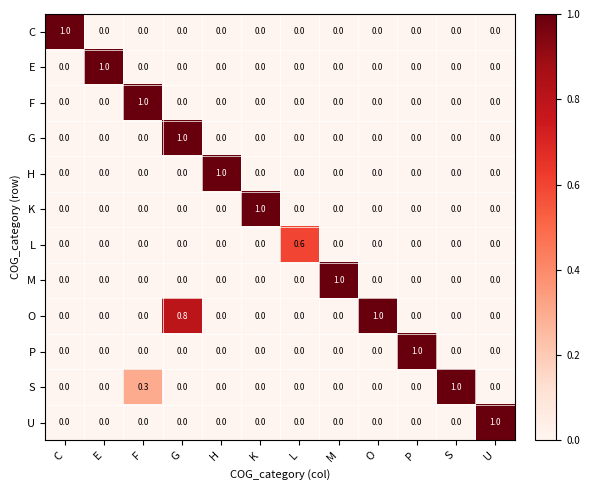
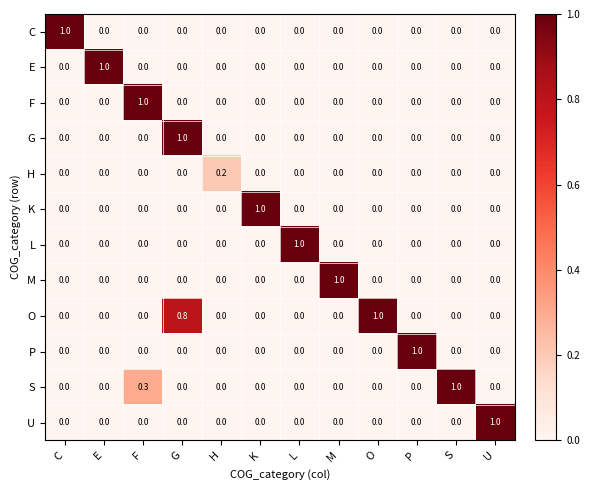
  {
    "C": {
      "C": 1.0,
      "E": 0.0,
      "F": 0.0,
      "G": 0.0,
      "H": 0.0,
      "K": 0.0,
      "L": 0.0,
      "M": 0.0,
      "O": 0.0,
      "P": 0.0,
      "S": 0.0,
      "U": 0.0
    },
    "E": {
      "C": 0.0,
      "E": 1.0,
      "F": 0.0,
      "G": 0.0,
      "H": 0.0,
      "K": 0.0,
      "L": 0.0,
      "M": 0.0,
      "O": 0.0,
      "P": 0.0,
      "S": 0.0,
      "U": 0.0
    },
    "F": {
      "C": 0.0,
      "E": 0.0,
      "F": 1.0,
      "G": 0.0,
      "H": 0.0,
      "K": 0.0,
      "L": 0.0,
      "M": 0.0,
      "O": 0.0,
      "P": 0.0,
      "S": 0.0,
      "U": 0.0
    },
    "G": {
      "C": 0.0,
      "E": 0.0,
      "F": 0.0,
      "G": 1.0,
      "H": 0.0,
      "K": 0.0,
      "L": 0.0,
      "M": 0.0,
      "O": 0.0,
      "P": 0.0,
      "S": 0.0,
      "U": 0.0
    },
    "H": {
      "C": 0.0,
      "E": 0.0,
      "F": 0.0,
      "G": 0.0,
-     "H": 1.0,
+     "H": 0.2,
      "K": 0.0,
      "L": 0.0,
      "M": 0.0,
      "O": 0.0,
      "P": 0.0,
      "S": 0.0,
      "U": 0.0
    },
    "K": {
      "C": 0.0,
      "E": 0.0,
      "F": 0.0,
      "G": 0.0,
      "H": 0.0,
      "K": 1.0,
      "L": 0.0,
      "M": 0.0,
      "O": 0.0,
      "P": 0.0,
      "S": 0.0,
      "U": 0.0
    },
    "L": {
      "C": 0.0,
      "E": 0.0,
      "F": 0.0,
      "G": 0.0,
      "H": 0.0,
      "K": 0.0,
-     "L": 0.6,
+     "L": 1.0,
      "M": 0.0,
      "O": 0.0,
      "P": 0.0,
      "S": 0.0,
      "U": 0.0
    },
    "M": {
      "C": 0.0,
      "E": 0.0,
      "F": 0.0,
      "G": 0.0,
      "H": 0.0,
      "K": 0.0,
      "L": 0.0,
      "M": 1.0,
      "O": 0.0,
      "P": 0.0,
      "S": 0.0,
      "U": 0.0
    },
    "O": {
      "C": 0.0,
      "E": 0.0,
      "F": 0.0,
      "G": 0.8,
      "H": 0.0,
      "K": 0.0,
      "L": 0.0,
      "M": 0.0,
      "O": 1.0,
      "P": 0.0,
      "S": 0.0,
      "U": 0.0
    },
    "P": {
      "C": 0.0,
      "E": 0.0,
      "F": 0.0,
      "G": 0.0,
      "H": 0.0,
      "K": 0.0,
      "L": 0.0,
      "M": 0.0,
      "O": 0.0,
      "P": 1.0,
      "S": 0.0,
      "U": 0.0
    },
    "S": {
      "C": 0.0,
      "E": 0.0,
      "F": 0.3,
      "G": 0.0,
      "H": 0.0,
      "K": 0.0,
      "L": 0.0,
      "M": 0.0,
      "O": 0.0,
      "P": 0.0,
      "S": 1.0,
      "U": 0.0
    },
    "U": {
      "C": 0.0,
      "E": 0.0,
      "F": 0.0,
      "G": 0.0,
      "H": 0.0,
      "K": 0.0,
      "L": 0.0,
      "M": 0.0,
      "O": 0.0,
      "P": 0.0,
      "S": 0.0,
      "U": 1.0
    }
  }
